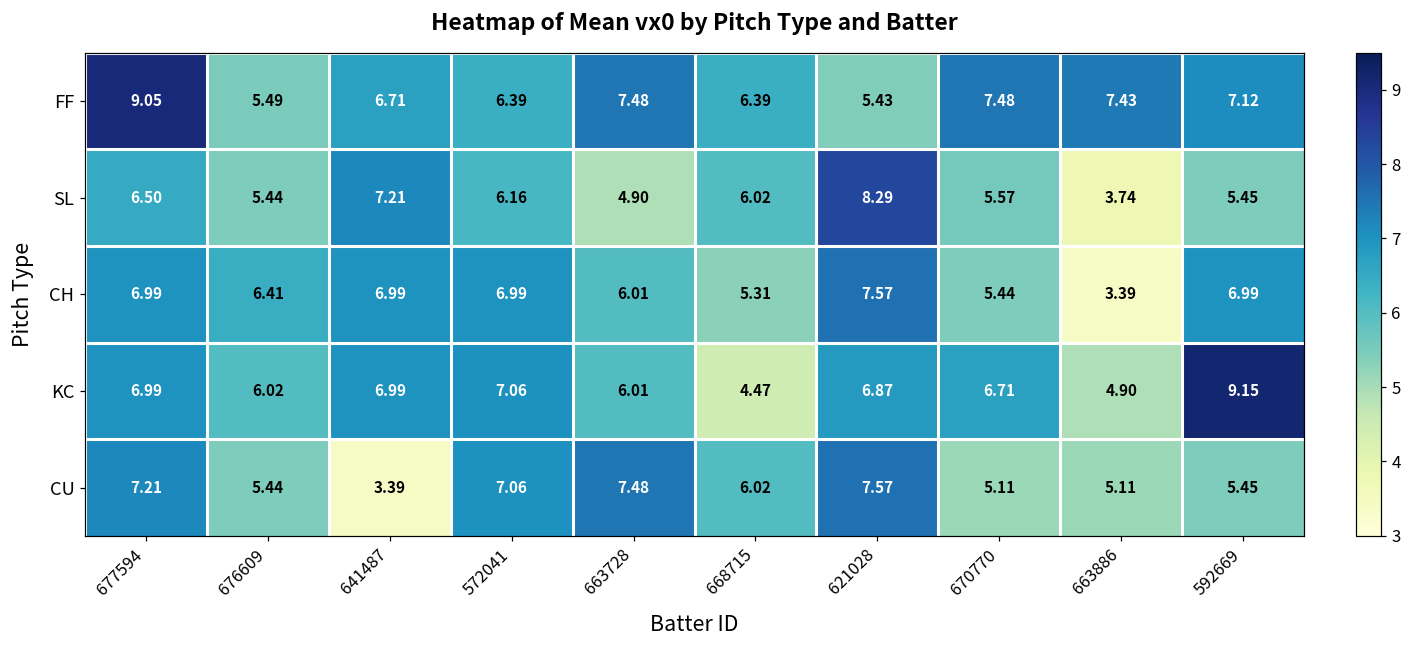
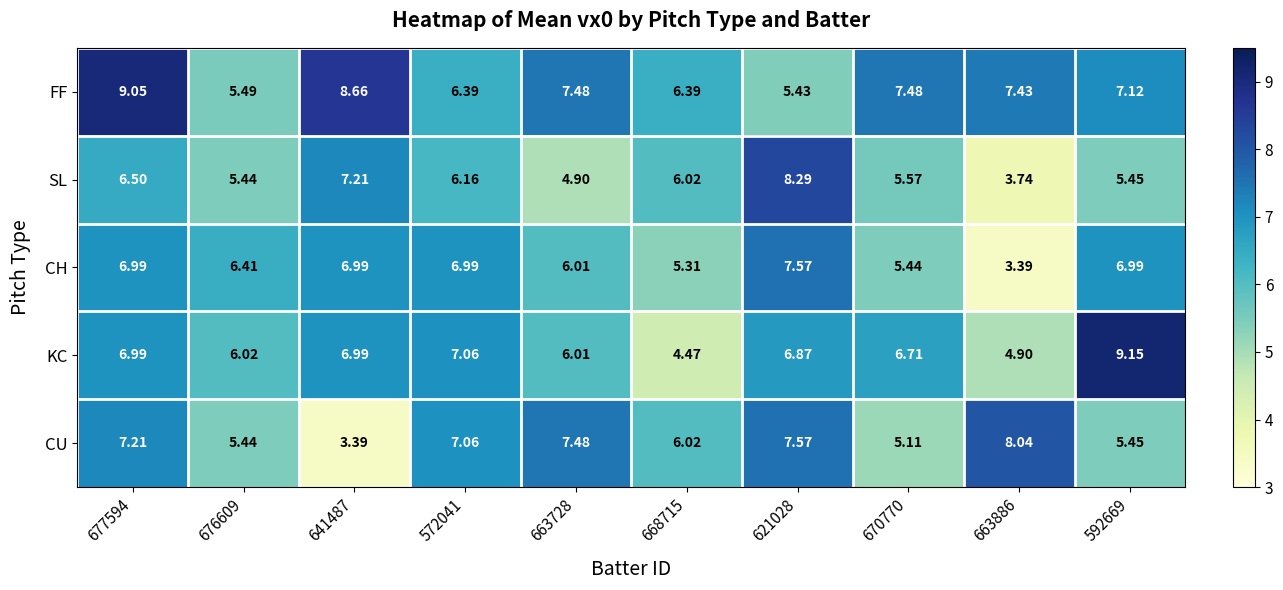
  {
    "FF": {
      "677594": 9.05,
      "676609": 5.49,
-     "641487": 6.71,
+     "641487": 8.66,
      "572041": 6.39,
      "663728": 7.48,
      "668715": 6.39,
      "621028": 5.43,
      "670770": 7.48,
      "663886": 7.43,
      "592669": 7.12
    },
    "SL": {
      "677594": 6.50,
      "676609": 5.44,
      "641487": 7.21,
      "572041": 6.16,
      "663728": 4.90,
      "668715": 6.02,
      "621028": 8.29,
      "670770": 5.57,
      "663886": 3.74,
      "592669": 5.45
    },
    "CH": {
      "677594": 6.99,
      "676609": 6.41,
      "641487": 6.99,
      "572041": 6.99,
      "663728": 6.01,
      "668715": 5.31,
      "621028": 7.57,
      "670770": 5.44,
      "663886": 3.39,
      "592669": 6.99
    },
    "KC": {
      "677594": 6.99,
      "676609": 6.02,
      "641487": 6.99,
      "572041": 7.06,
      "663728": 6.01,
      "668715": 4.47,
      "621028": 6.87,
      "670770": 6.71,
      "663886": 4.90,
      "592669": 9.15
    },
    "CU": {
      "677594": 7.21,
      "676609": 5.44,
      "641487": 3.39,
      "572041": 7.06,
      "663728": 7.48,
      "668715": 6.02,
      "621028": 7.57,
      "670770": 5.11,
-     "663886": 5.11,
+     "663886": 8.04,
      "592669": 5.45
    }
  }
